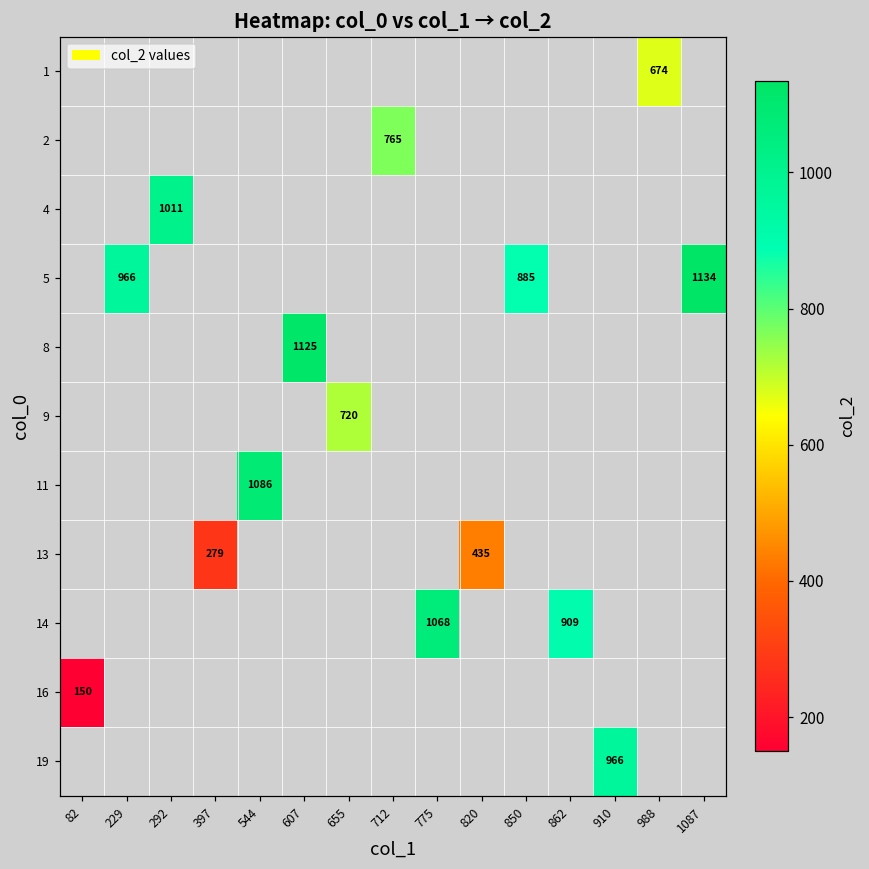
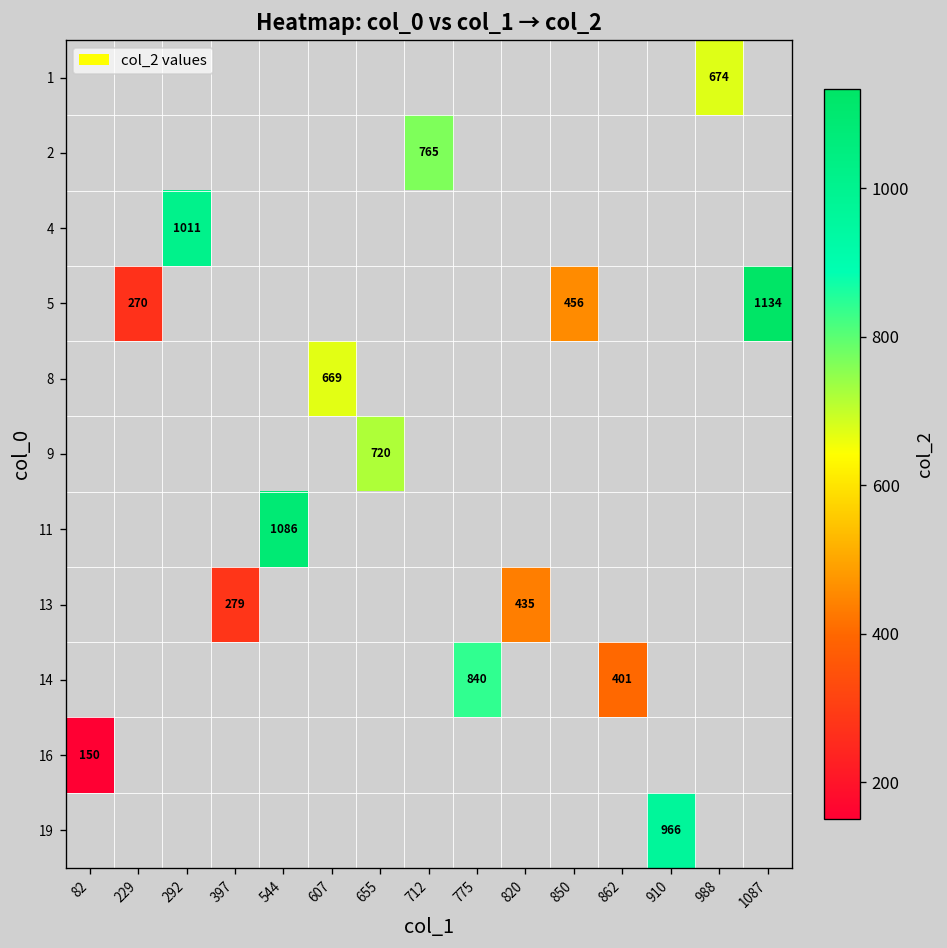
  {
    "1": {
      "988": 674
    },
    "2": {
      "712": 765
    },
    "4": {
      "292": 1011
    },
    "5": {
-     "229": 966,
-     "850": 885,
+     "229": 270,
+     "850": 456,
      "1087": 1134
    },
    "8": {
-     "607": 1125
+     "607": 669
    },
    "9": {
      "655": 720
    },
    "11": {
      "544": 1086
    },
    "13": {
      "397": 279,
      "820": 435
    },
    "14": {
-     "775": 1068,
-     "862": 909
+     "775": 840,
+     "862": 401
    },
    "16": {
      "82": 150
    },
    "19": {
      "910": 966
    }
  }
